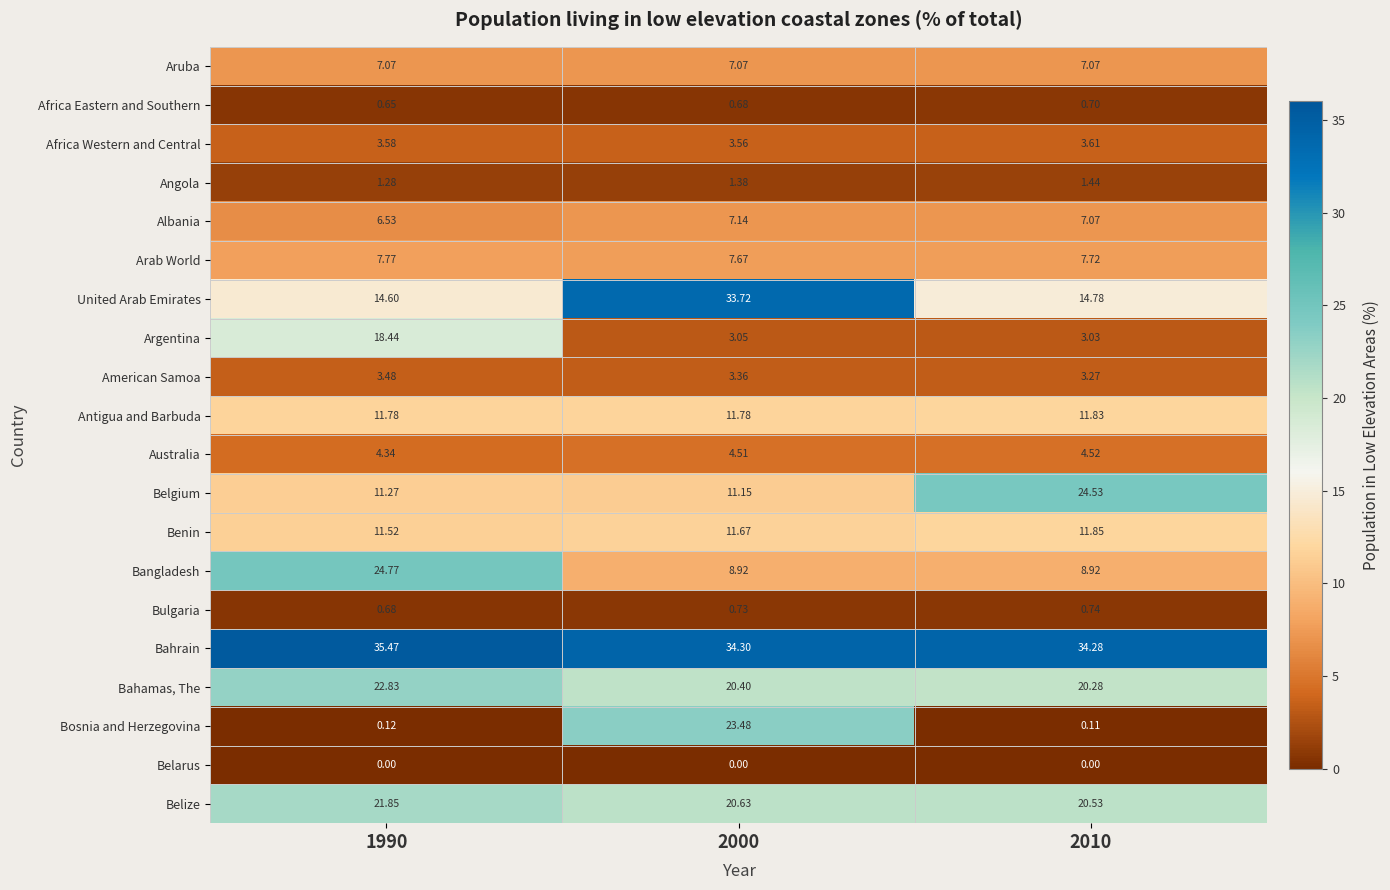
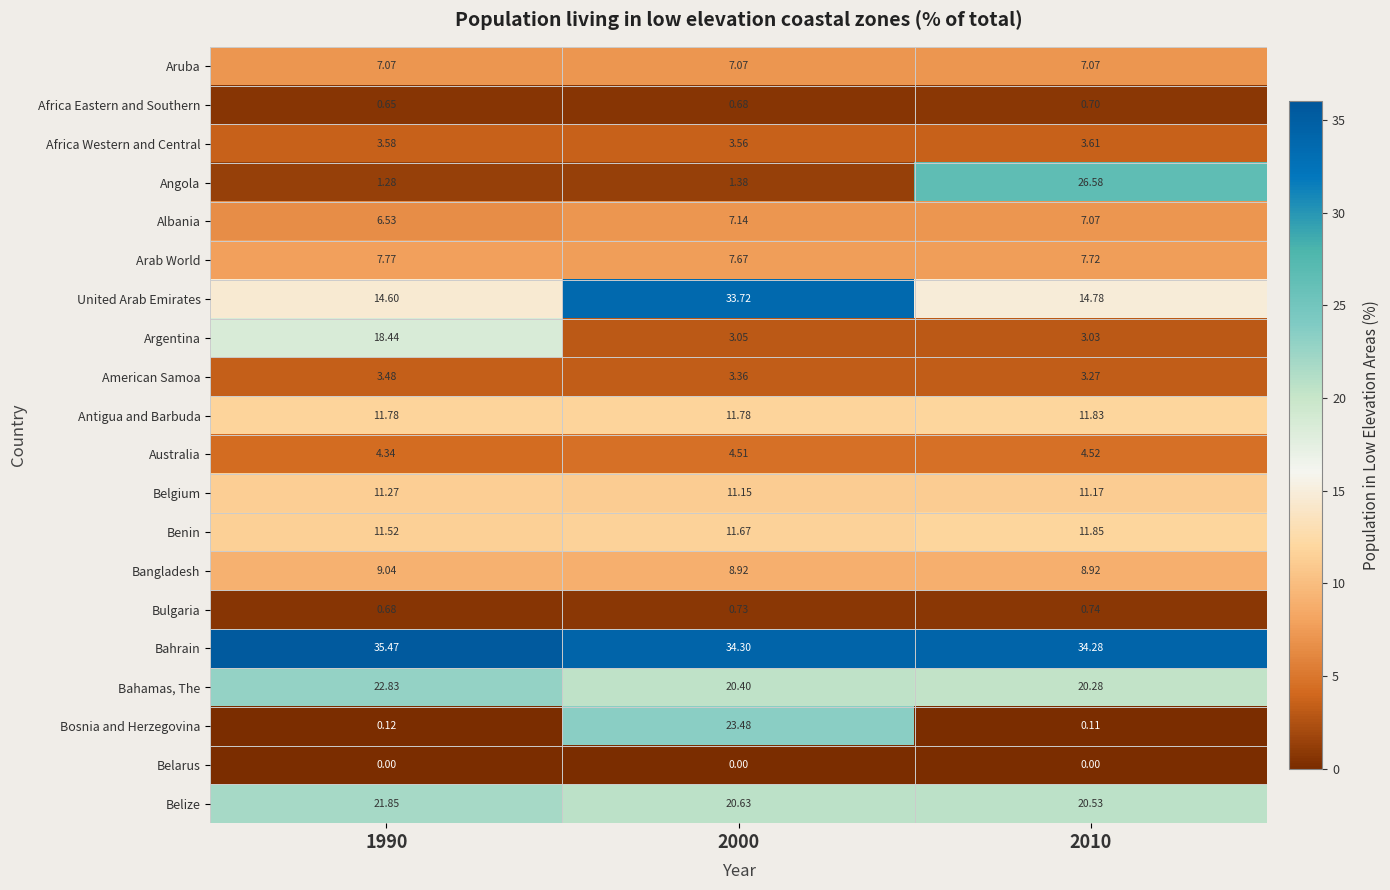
  {
    "Aruba": {
      "1990": 7.07,
      "2000": 7.07,
      "2010": 7.07
    },
    "Africa Eastern and Southern": {
      "1990": 0.65,
      "2000": 0.68,
      "2010": 0.70
    },
    "Africa Western and Central": {
      "1990": 3.58,
      "2000": 3.56,
      "2010": 3.61
    },
    "Angola": {
      "1990": 1.28,
      "2000": 1.38,
-     "2010": 1.44
+     "2010": 26.58
    },
    "Albania": {
      "1990": 6.53,
      "2000": 7.14,
      "2010": 7.07
    },
    "Arab World": {
      "1990": 7.77,
      "2000": 7.67,
      "2010": 7.72
    },
    "United Arab Emirates": {
      "1990": 14.60,
      "2000": 33.72,
      "2010": 14.78
    },
    "Argentina": {
      "1990": 18.44,
      "2000": 3.05,
      "2010": 3.03
    },
    "American Samoa": {
      "1990": 3.48,
      "2000": 3.36,
      "2010": 3.27
    },
    "Antigua and Barbuda": {
      "1990": 11.78,
      "2000": 11.78,
      "2010": 11.83
    },
    "Australia": {
      "1990": 4.34,
      "2000": 4.51,
      "2010": 4.52
    },
    "Belgium": {
      "1990": 11.27,
      "2000": 11.15,
-     "2010": 24.53
+     "2010": 11.17
    },
    "Benin": {
      "1990": 11.52,
      "2000": 11.67,
      "2010": 11.85
    },
    "Bangladesh": {
-     "1990": 24.77,
+     "1990": 9.04,
      "2000": 8.92,
      "2010": 8.92
    },
    "Bulgaria": {
      "1990": 0.68,
      "2000": 0.73,
      "2010": 0.74
    },
    "Bahrain": {
      "1990": 35.47,
      "2000": 34.30,
      "2010": 34.28
    },
    "Bahamas, The": {
      "1990": 22.83,
      "2000": 20.40,
      "2010": 20.28
    },
    "Bosnia and Herzegovina": {
      "1990": 0.12,
      "2000": 23.48,
      "2010": 0.11
    },
    "Belarus": {
      "1990": 0.00,
      "2000": 0.00,
      "2010": 0.00
    },
    "Belize": {
      "1990": 21.85,
      "2000": 20.63,
      "2010": 20.53
    }
  }
